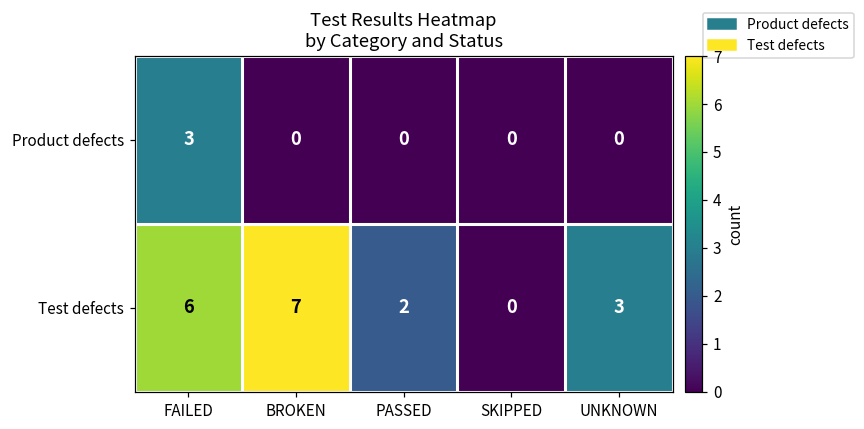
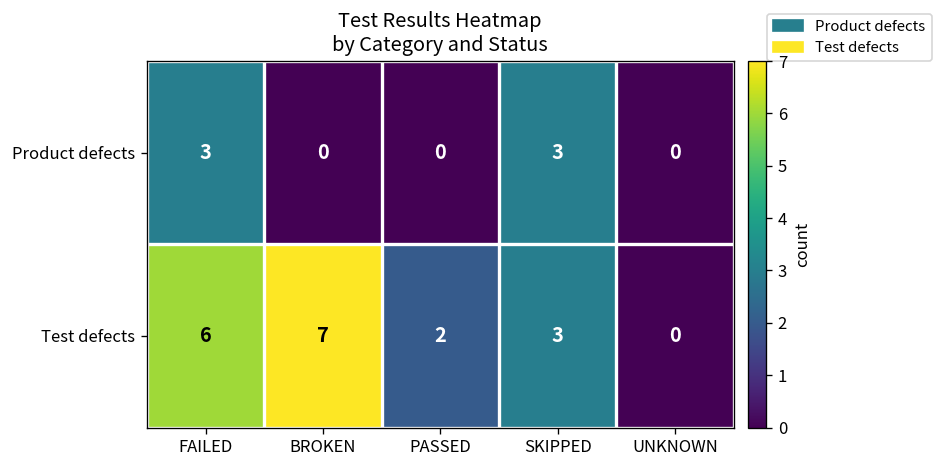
  {
    "Product defects": {
      "FAILED": 3,
      "BROKEN": 0,
      "PASSED": 0,
-     "SKIPPED": 0,
+     "SKIPPED": 3,
      "UNKNOWN": 0
    },
    "Test defects": {
      "FAILED": 6,
      "BROKEN": 7,
      "PASSED": 2,
-     "SKIPPED": 0,
-     "UNKNOWN": 3
+     "SKIPPED": 3,
+     "UNKNOWN": 0
    }
  }
